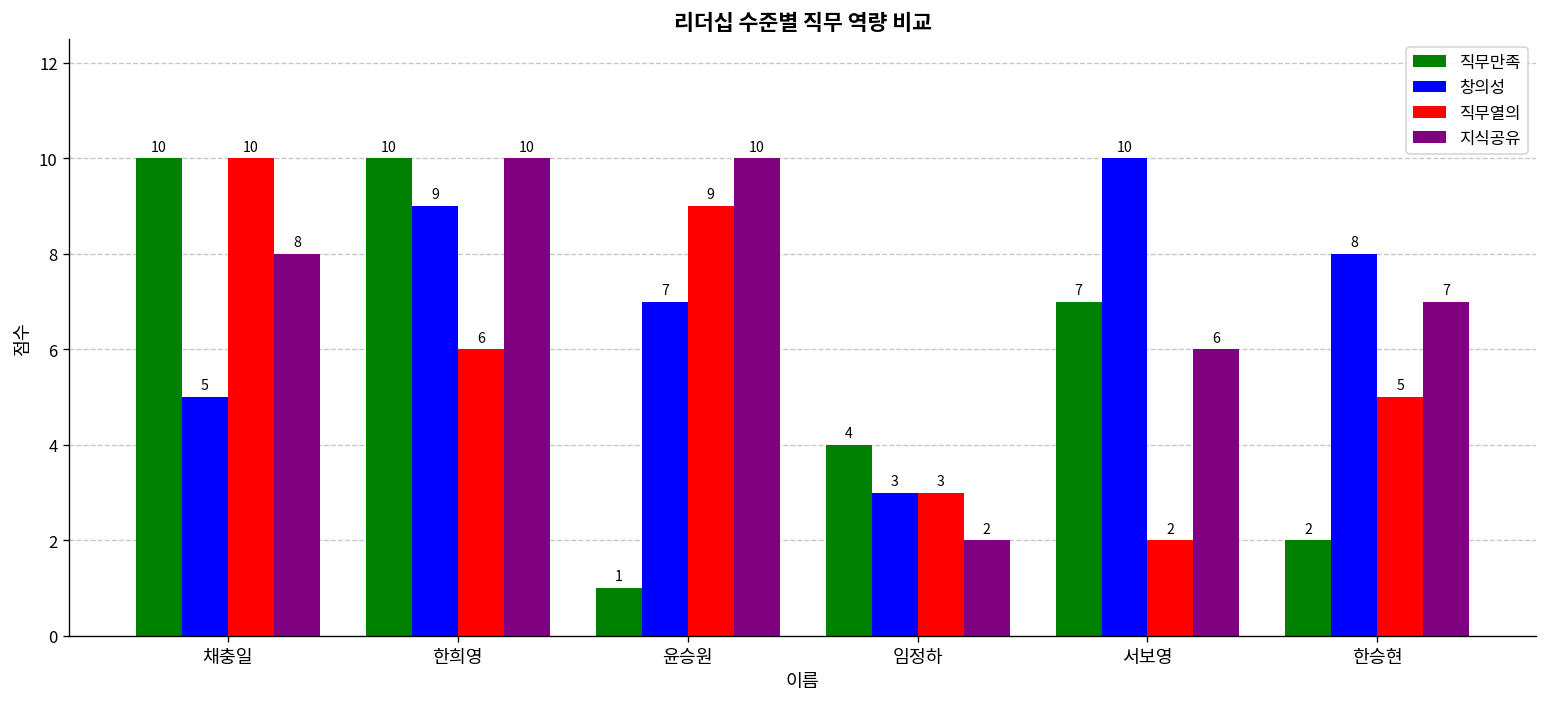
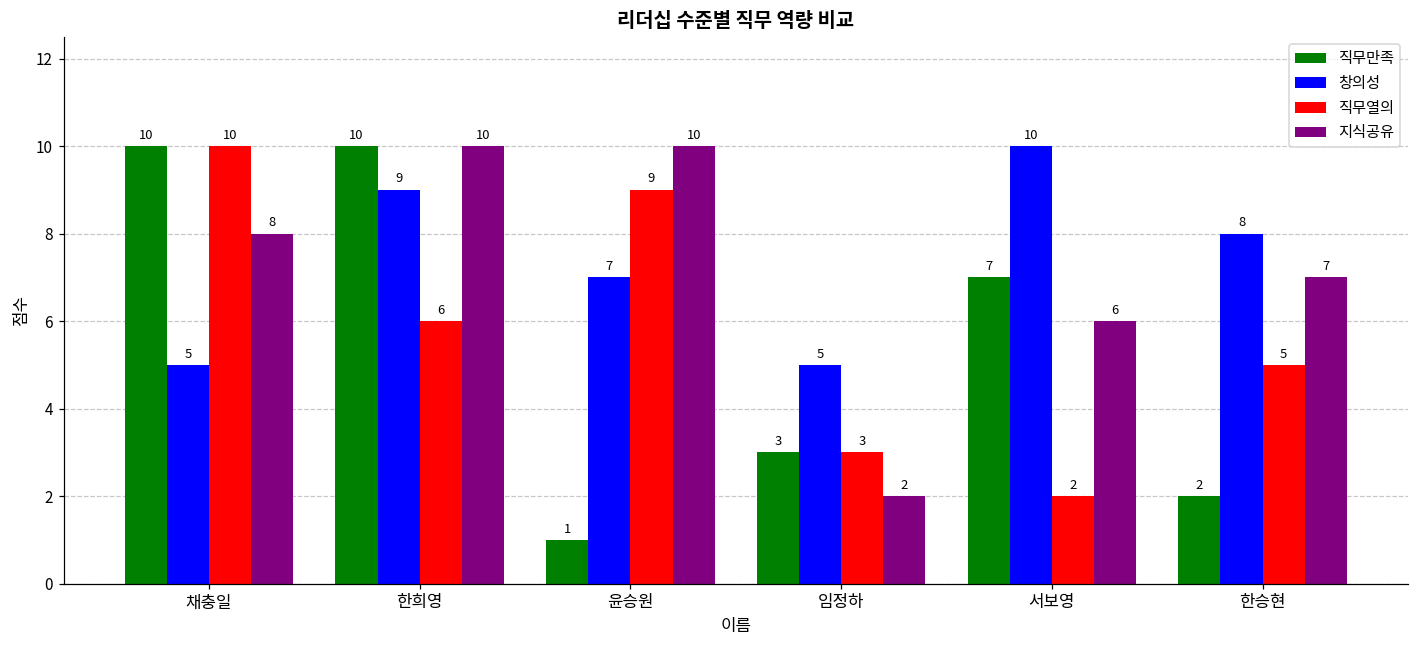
  {
    "직무만족": {
      "채충일": 10,
      "한희영": 10,
      "윤승원": 1,
-     "임정하": 4,
+     "임정하": 3,
      "서보영": 7,
      "한승현": 2
    },
    "창의성": {
      "채충일": 5,
      "한희영": 9,
      "윤승원": 7,
-     "임정하": 3,
+     "임정하": 5,
      "서보영": 10,
      "한승현": 8
    },
    "직무열의": {
      "채충일": 10,
      "한희영": 6,
      "윤승원": 9,
      "임정하": 3,
      "서보영": 2,
      "한승현": 5
    },
    "지식공유": {
      "채충일": 8,
      "한희영": 10,
      "윤승원": 10,
      "임정하": 2,
      "서보영": 6,
      "한승현": 7
    }
  }
